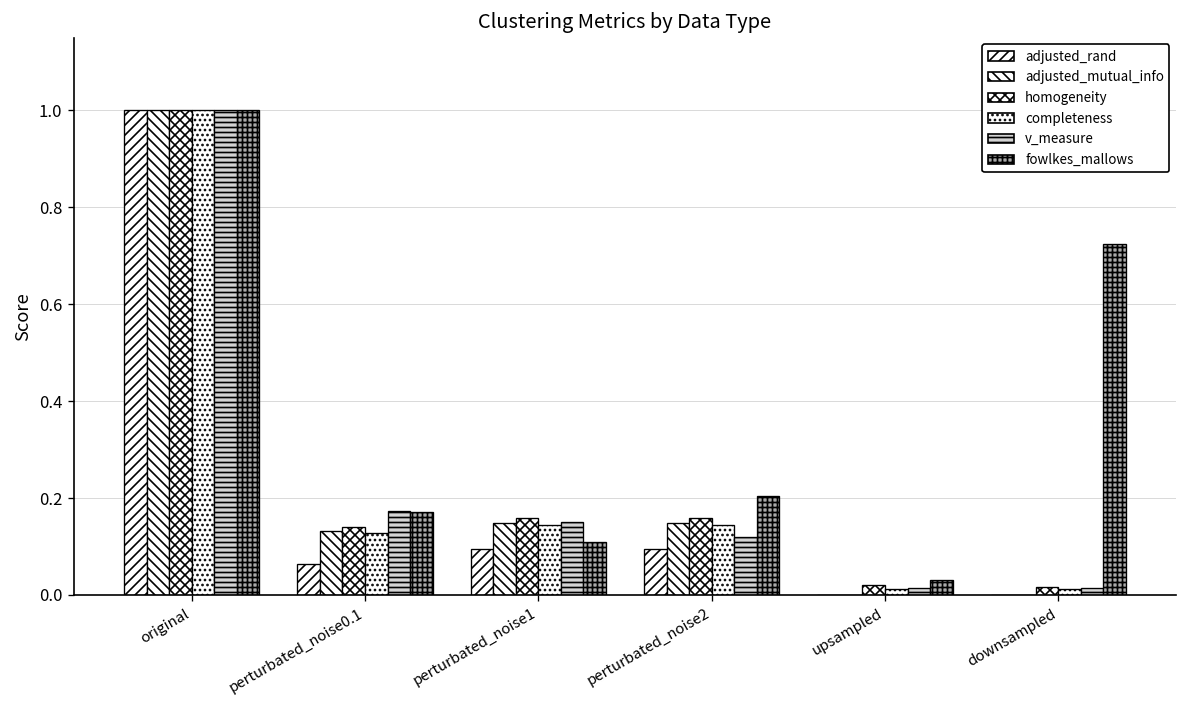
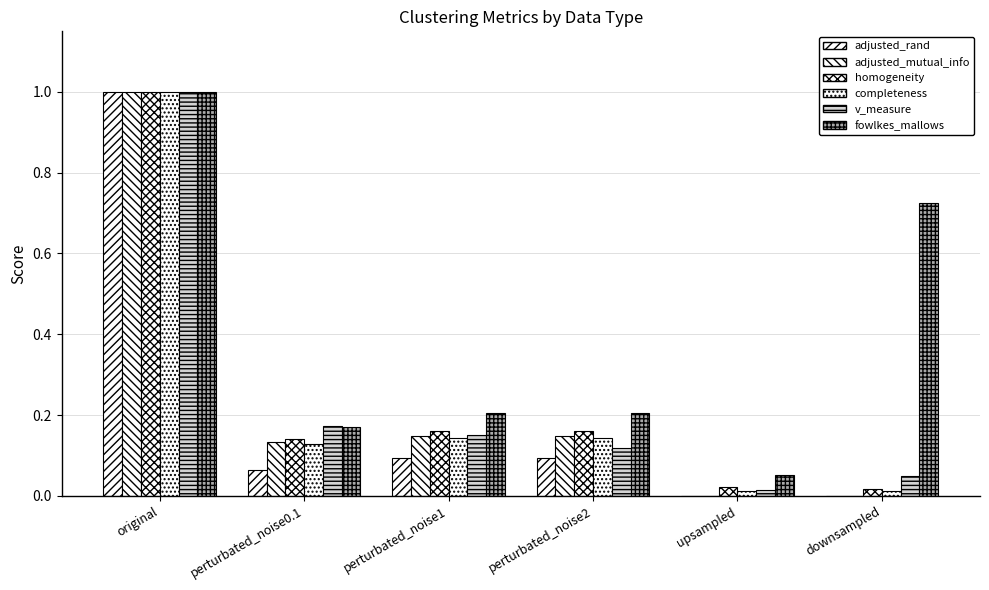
  {
    "v_measure": {
      "original": 1.00,
      "perturbated_noise0.1": 0.17,
      "perturbated_noise1": 0.15,
      "perturbated_noise2": 0.12,
      "upsampled": 0.02,
-     "downsampled": 0.01
+     "downsampled": 0.05
    },
    "fowlkes_mallows": {
      "original": 1.00,
      "perturbated_noise0.1": 0.17,
-     "perturbated_noise1": 0.11,
+     "perturbated_noise1": 0.20,
      "perturbated_noise2": 0.20,
-     "upsampled": 0.03,
+     "upsampled": 0.05,
      "downsampled": 0.72
    }
  }
